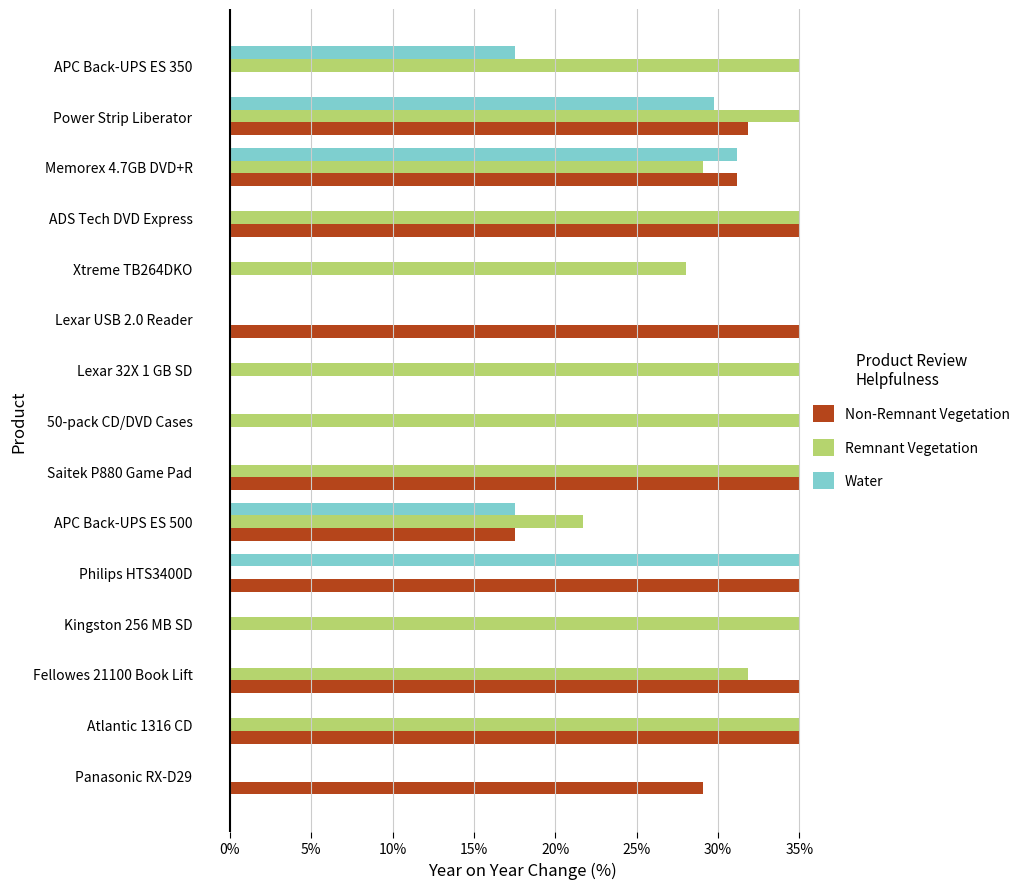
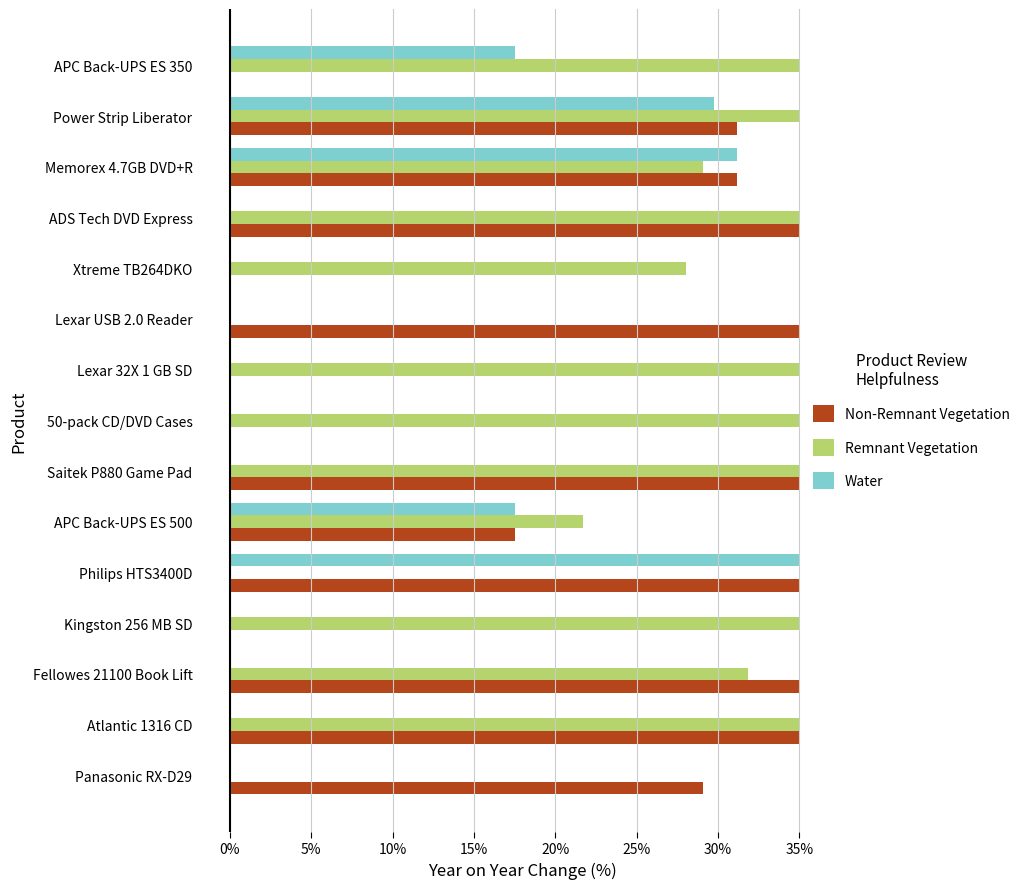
  {
    "Non-Remnant Vegetation": {
      "APC Back-UPS ES 350": "0.0%",
-     "Power Strip Liberator": "31.9%",
+     "Power Strip Liberator": "31.2%",
      "Memorex 4.7GB DVD+R": "31.2%",
      "ADS Tech DVD Express": "35.0%",
      "Xtreme TB264DKO": "0.0%",
      "Lexar USB 2.0 Reader": "35.0%",
      "Lexar 32X 1 GB SD": "0.0%",
      "50-pack CD/DVD Cases": "0.0%",
      "Saitek P880 Game Pad": "35.0%",
      "APC Back-UPS ES 500": "17.5%",
      "Philips HTS3400D": "35.0%",
      "Kingston 256 MB SD": "0.0%",
      "Fellowes 21100 Book Lift": "35.0%",
      "Atlantic 1316 CD": "35.0%",
      "Panasonic RX-D29": "29.0%"
    },
    "Remnant Vegetation": {
      "APC Back-UPS ES 350": "35.0%",
      "Power Strip Liberator": "35.0%",
      "Memorex 4.7GB DVD+R": "29.0%",
      "ADS Tech DVD Express": "35.0%",
      "Xtreme TB264DKO": "28.0%",
      "Lexar USB 2.0 Reader": "0.0%",
      "Lexar 32X 1 GB SD": "35.0%",
      "50-pack CD/DVD Cases": "35.0%",
      "Saitek P880 Game Pad": "35.0%",
      "APC Back-UPS ES 500": "21.7%",
      "Philips HTS3400D": "0.0%",
      "Kingston 256 MB SD": "35.0%",
      "Fellowes 21100 Book Lift": "31.9%",
      "Atlantic 1316 CD": "35.0%",
      "Panasonic RX-D29": "0.0%"
    },
    "Water": {
      "APC Back-UPS ES 350": "17.5%",
      "Power Strip Liberator": "29.8%",
      "Memorex 4.7GB DVD+R": "31.2%",
      "ADS Tech DVD Express": "0.0%",
      "Xtreme TB264DKO": "0.0%",
      "Lexar USB 2.0 Reader": "0.0%",
      "Lexar 32X 1 GB SD": "0.0%",
      "50-pack CD/DVD Cases": "0.0%",
      "Saitek P880 Game Pad": "0.0%",
      "APC Back-UPS ES 500": "17.5%",
      "Philips HTS3400D": "35.0%",
      "Kingston 256 MB SD": "0.0%",
      "Fellowes 21100 Book Lift": "0.0%",
      "Atlantic 1316 CD": "0.0%",
      "Panasonic RX-D29": "0.0%"
    }
  }
